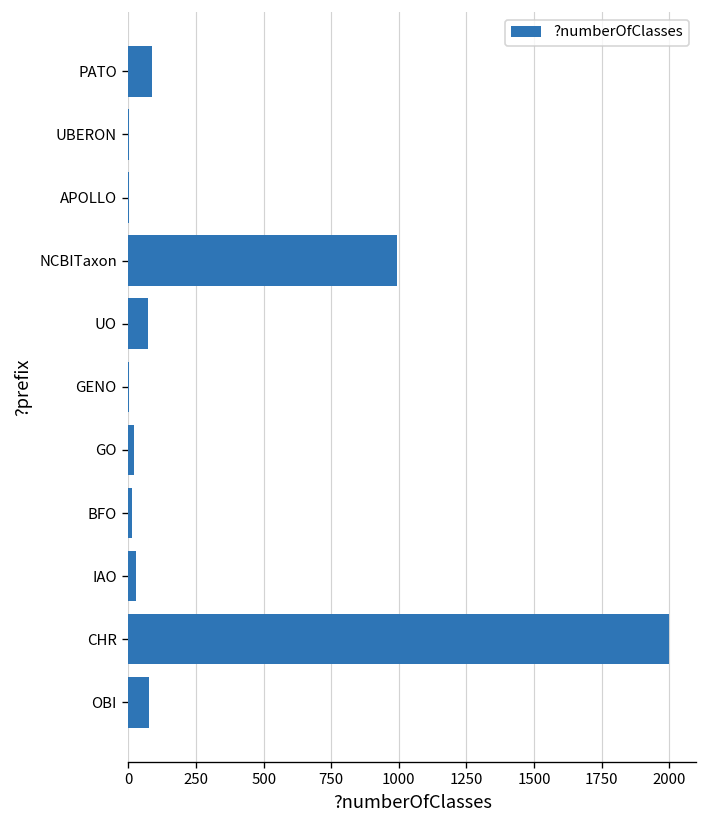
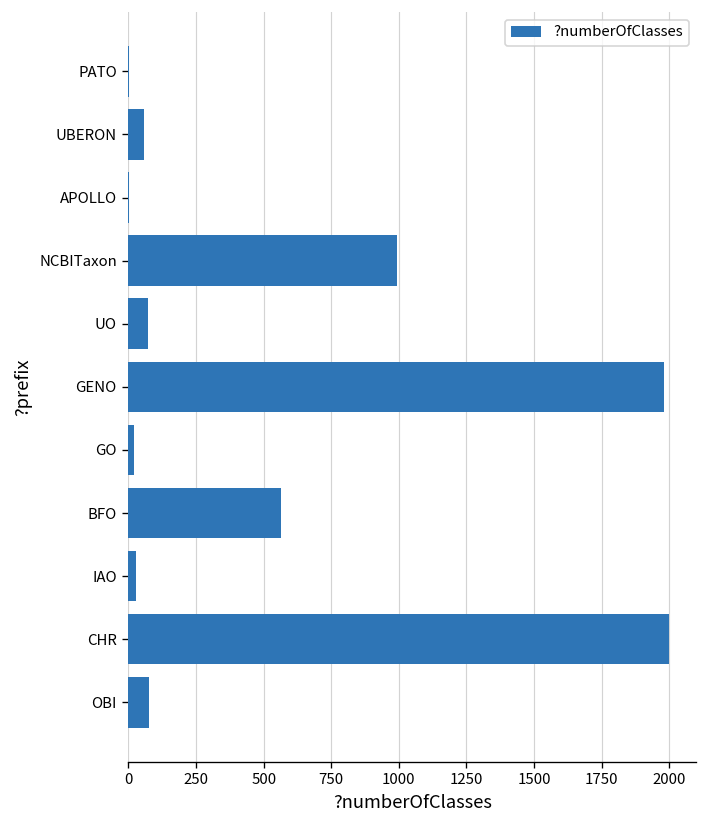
  {
-   "PATO": 90,
-   "UBERON": 0,
+   "PATO": 0,
+   "UBERON": 60,
    "NCBITaxon": 990,
    "UO": 70,
-   "GENO": 0,
+   "GENO": 1980,
    "GO": 20,
-   "BFO": 10,
+   "BFO": 570,
    "IAO": 30,
    "CHR": 2000,
    "OBI": 80
  }
